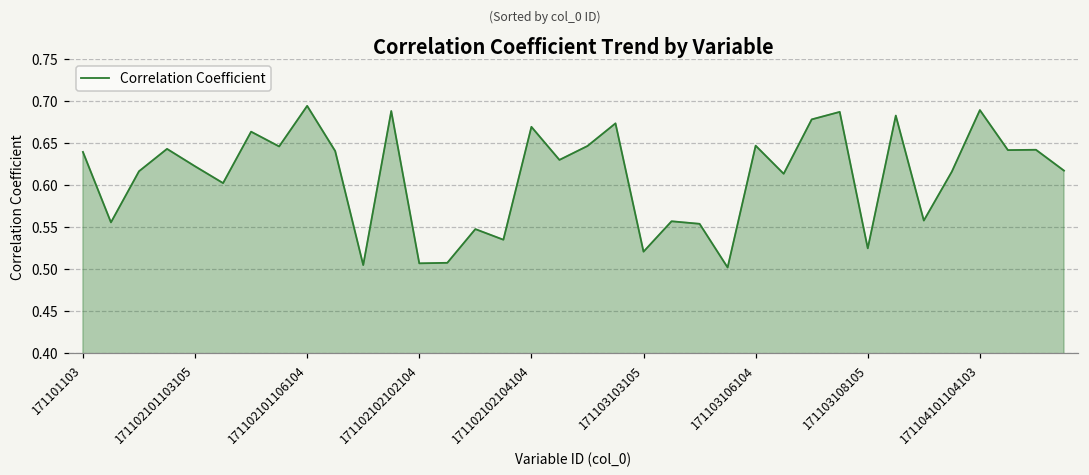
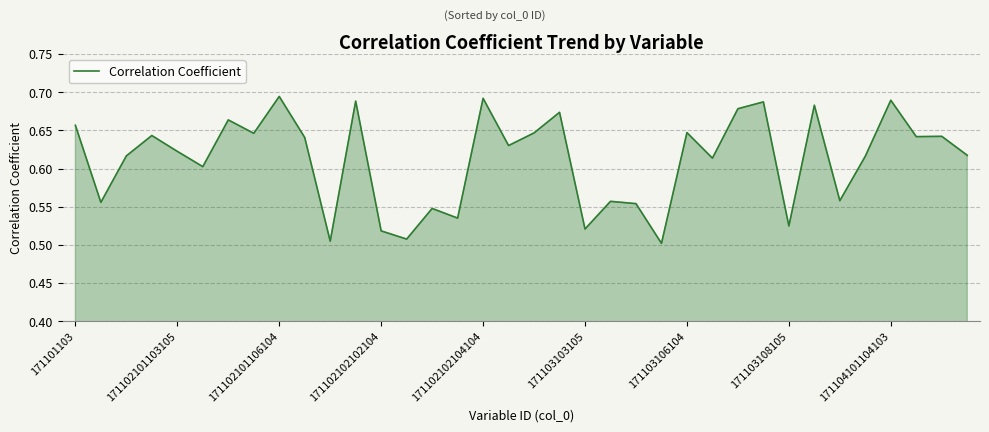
  {
-   "171101103": 0.64,
+   "171101103": 0.66,
    "171102101103105": 0.62,
    "171102101106104": 0.69,
-   "171102102102104": 0.51,
-   "171102102104104": 0.67,
+   "171102102102104": 0.52,
+   "171102102104104": 0.69,
    "171103103105": 0.52,
    "171103106104": 0.65,
    "171103108105": 0.52,
    "171104101104103": 0.69
  }
